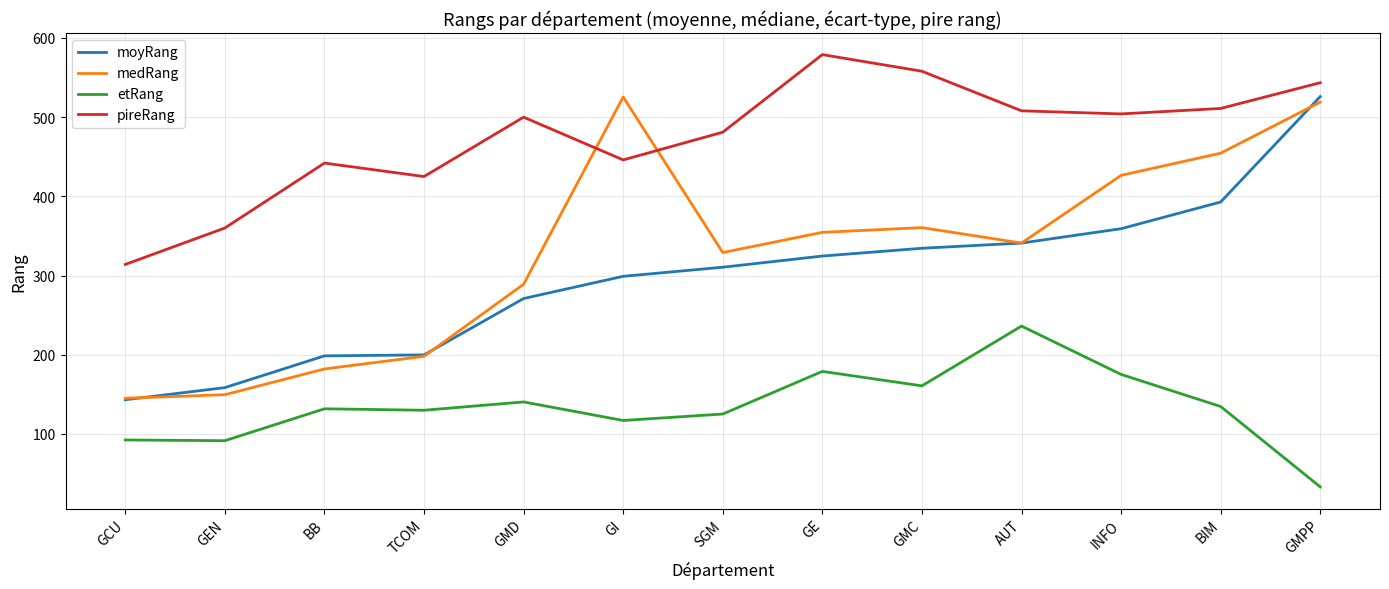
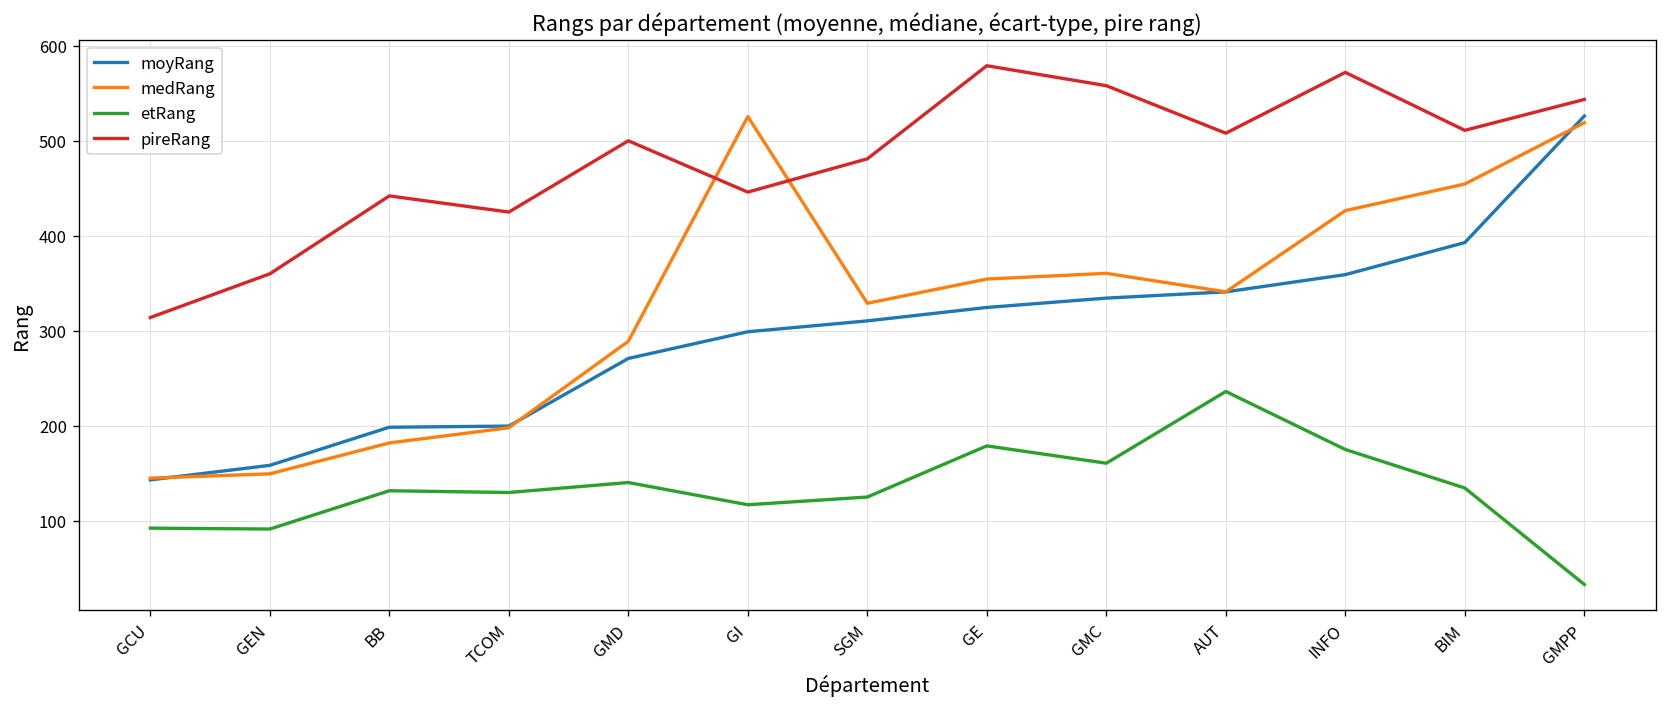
  {
    "moyRang": {
      "GEN": 160,
      "BB": 200,
      "GMD": 270,
      "GI": 300,
      "SGM": 310,
      "GE": 320,
      "GMC": 330,
      "INFO": 360,
      "BIM": 390,
      "GMPP": 530
    },
    "medRang": {
      "GEN": 150,
      "BB": 180,
      "GMD": 290,
      "GI": 530,
      "SGM": 330,
      "GE": 350,
      "GMC": 360,
      "INFO": 430,
      "BIM": 450,
      "GMPP": 520
    },
    "etRang": {
      "GCU": 90,
      "GEN": 90,
      "BB": 130,
      "TCOM": 130,
      "GMD": 140,
      "GI": 120,
      "SGM": 130,
      "GE": 180,
      "GMC": 160,
      "AUT": 240,
      "INFO": 180,
      "BIM": 130,
      "GMPP": 30
    },
    "pireRang": {
      "GCU": 310,
      "GEN": 360,
      "BB": 440,
      "TCOM": 430,
      "GMD": 500,
      "GI": 450,
      "SGM": 480,
      "GE": 580,
      "GMC": 560,
      "AUT": 510,
-     "INFO": 500,
+     "INFO": 570,
      "BIM": 510,
      "GMPP": 540
    }
  }
